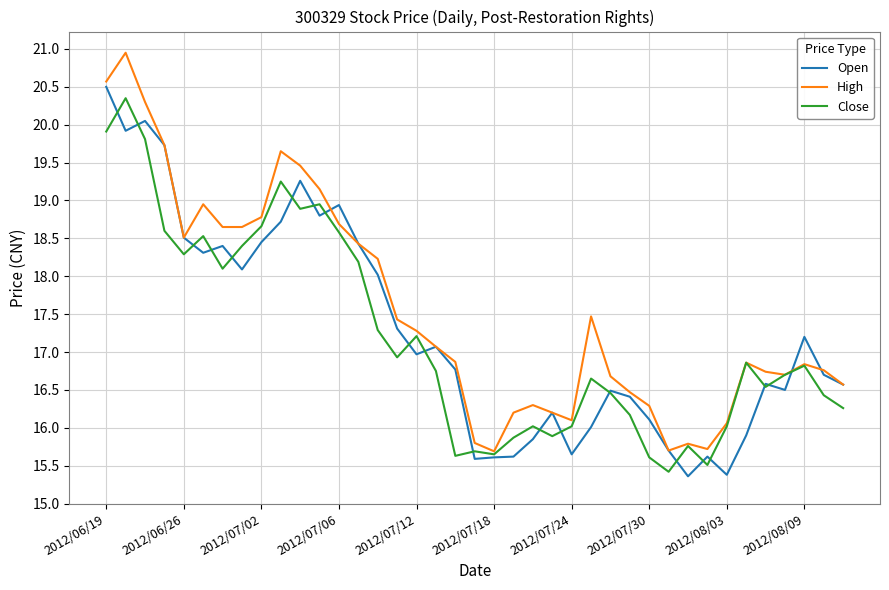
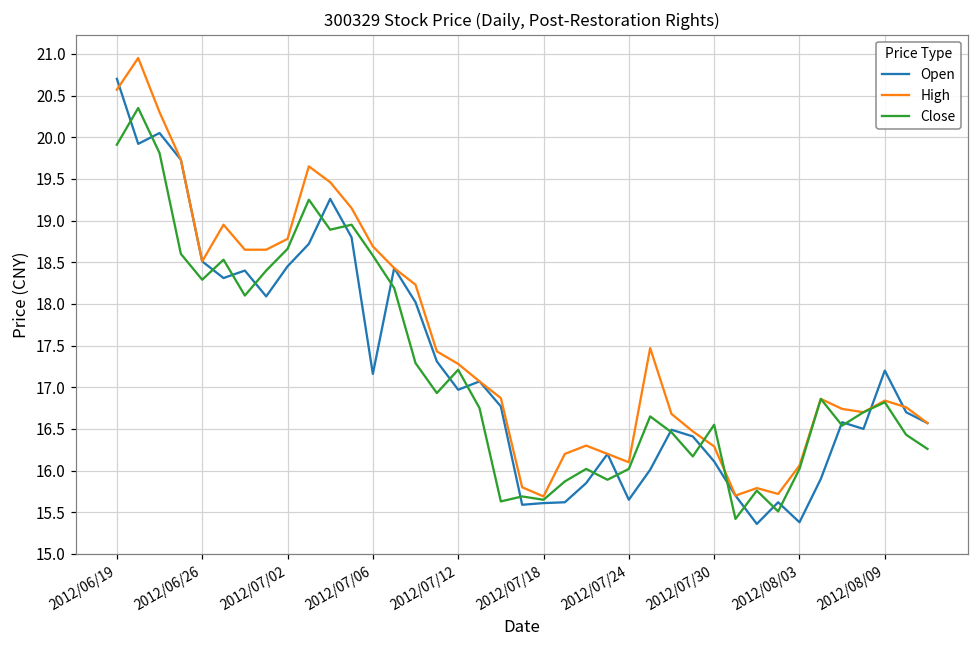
  {
    "Open": {
-     "2012/06/19": 20.5,
+     "2012/06/19": 20.7,
      "2012/07/02": 18.5,
-     "2012/07/06": 18.9,
+     "2012/07/06": 17.2,
      "2012/07/12": 17.0,
      "2012/07/18": 15.6,
      "2012/07/24": 15.7,
      "2012/07/30": 16.1,
      "2012/08/03": 15.4,
      "2012/08/09": 17.2
    },
    "High": {
      "2012/06/19": 20.6,
      "2012/07/02": 18.8,
      "2012/07/06": 18.7,
      "2012/07/12": 17.3,
      "2012/07/18": 15.7,
      "2012/07/24": 16.1,
      "2012/07/30": 16.3,
      "2012/08/03": 16.1
    },
    "Close": {
      "2012/06/19": 19.9,
      "2012/06/26": 18.3,
      "2012/07/02": 18.7,
      "2012/07/06": 18.6,
      "2012/07/12": 17.2,
      "2012/07/18": 15.7,
      "2012/07/24": 16.0,
-     "2012/07/30": 15.6,
+     "2012/07/30": 16.6,
      "2012/08/03": 16.0
    }
  }
